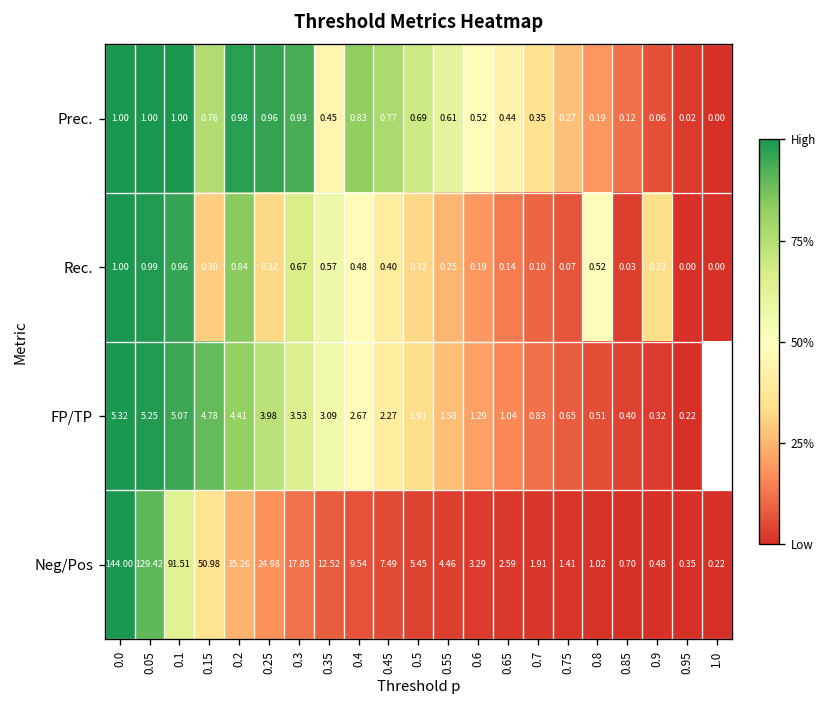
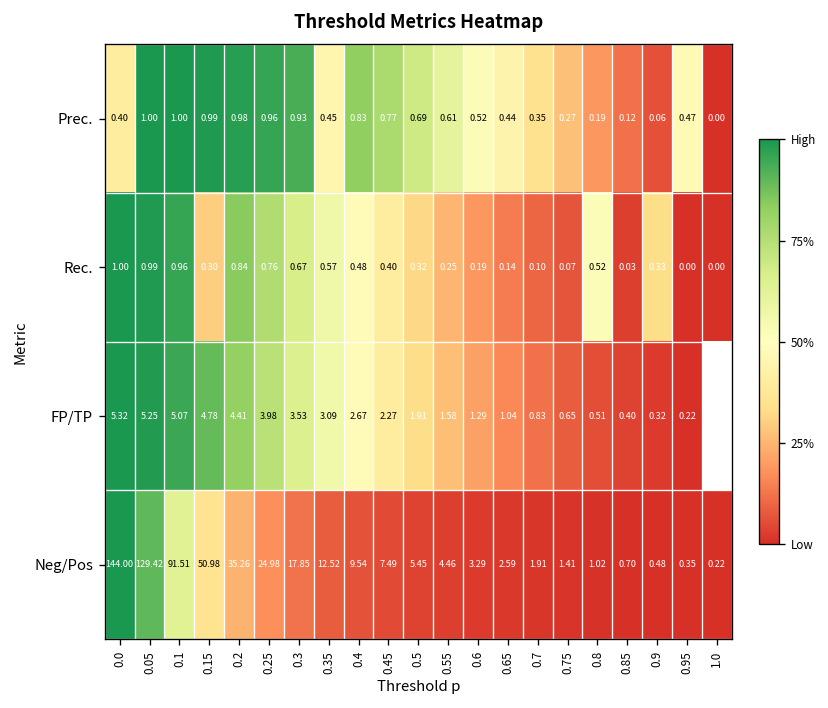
  {
    "Prec.": {
-     "0.0": 1.00,
+     "0.0": 0.40,
      "0.05": 1.00,
      "0.1": 1.00,
-     "0.15": 0.76,
+     "0.15": 0.99,
      "0.2": 0.98,
      "0.25": 0.96,
      "0.3": 0.93,
      "0.35": 0.45,
      "0.4": 0.83,
      "0.45": 0.77,
      "0.5": 0.69,
      "0.55": 0.61,
      "0.6": 0.52,
      "0.65": 0.44,
      "0.7": 0.35,
      "0.75": 0.27,
      "0.8": 0.19,
      "0.85": 0.12,
      "0.9": 0.06,
-     "0.95": 0.02,
+     "0.95": 0.47,
      "1.0": 0.00
    },
    "Rec.": {
      "0.0": 1.00,
      "0.05": 0.99,
      "0.1": 0.96,
      "0.15": 0.30,
      "0.2": 0.84,
-     "0.25": 0.32,
+     "0.25": 0.76,
      "0.3": 0.67,
      "0.35": 0.57,
      "0.4": 0.48,
      "0.45": 0.40,
      "0.5": 0.32,
      "0.55": 0.25,
      "0.6": 0.19,
      "0.65": 0.14,
      "0.7": 0.10,
      "0.75": 0.07,
      "0.8": 0.52,
      "0.85": 0.03,
      "0.9": 0.33,
      "0.95": 0.00,
      "1.0": 0.00
    },
    "FP/TP": {
      "0.0": 5.32,
      "0.05": 5.25,
      "0.1": 5.07,
      "0.15": 4.78,
      "0.2": 4.41,
      "0.25": 3.98,
      "0.3": 3.53,
      "0.35": 3.09,
      "0.4": 2.67,
      "0.45": 2.27,
      "0.5": 1.91,
      "0.55": 1.58,
      "0.6": 1.29,
      "0.65": 1.04,
      "0.7": 0.83,
      "0.75": 0.65,
      "0.8": 0.51,
      "0.85": 0.40,
      "0.9": 0.32,
      "0.95": 0.22
    },
    "Neg/Pos": {
      "0.0": 144.00,
      "0.05": 129.42,
      "0.1": 91.51,
      "0.15": 50.98,
      "0.2": 35.26,
      "0.25": 24.98,
      "0.3": 17.85,
      "0.35": 12.52,
      "0.4": 9.54,
      "0.45": 7.49,
      "0.5": 5.45,
      "0.55": 4.46,
      "0.6": 3.29,
      "0.65": 2.59,
      "0.7": 1.91,
      "0.75": 1.41,
      "0.8": 1.02,
      "0.85": 0.70,
      "0.9": 0.48,
      "0.95": 0.35,
      "1.0": 0.22
    }
  }
